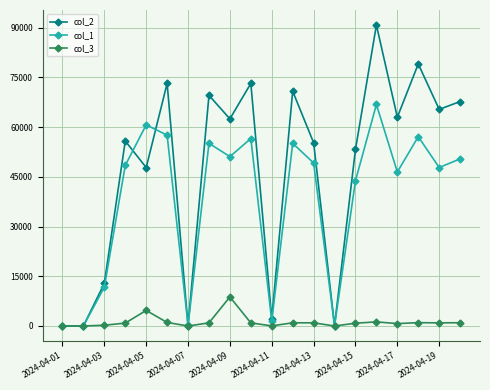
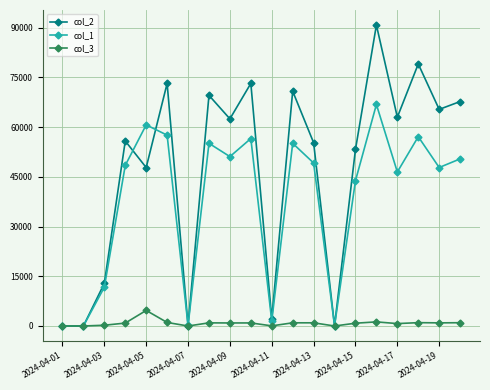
  {
    "col_2": {
      "2024-04-03": 13000,
      "2024-04-05": 48000,
      "2024-04-09": 62000,
      "2024-04-13": 55000,
      "2024-04-15": 53000,
      "2024-04-17": 63000,
      "2024-04-19": 65000
    },
    "col_1": {
      "2024-04-03": 12000,
      "2024-04-05": 61000,
      "2024-04-09": 51000,
      "2024-04-13": 49000,
      "2024-04-15": 44000,
      "2024-04-17": 46000,
      "2024-04-19": 48000
    },
    "col_3": {
      "2024-04-03": 0,
      "2024-04-05": 5000,
-     "2024-04-09": 9000,
+     "2024-04-09": 1000,
      "2024-04-11": 0,
      "2024-04-13": 1000,
      "2024-04-15": 1000,
      "2024-04-17": 1000,
      "2024-04-19": 1000
    }
  }
